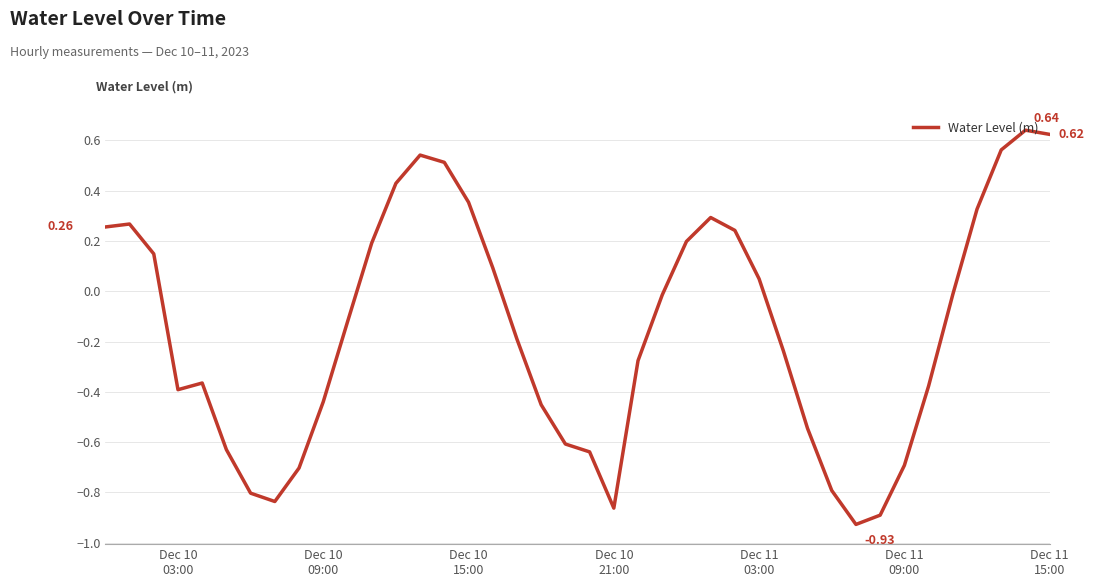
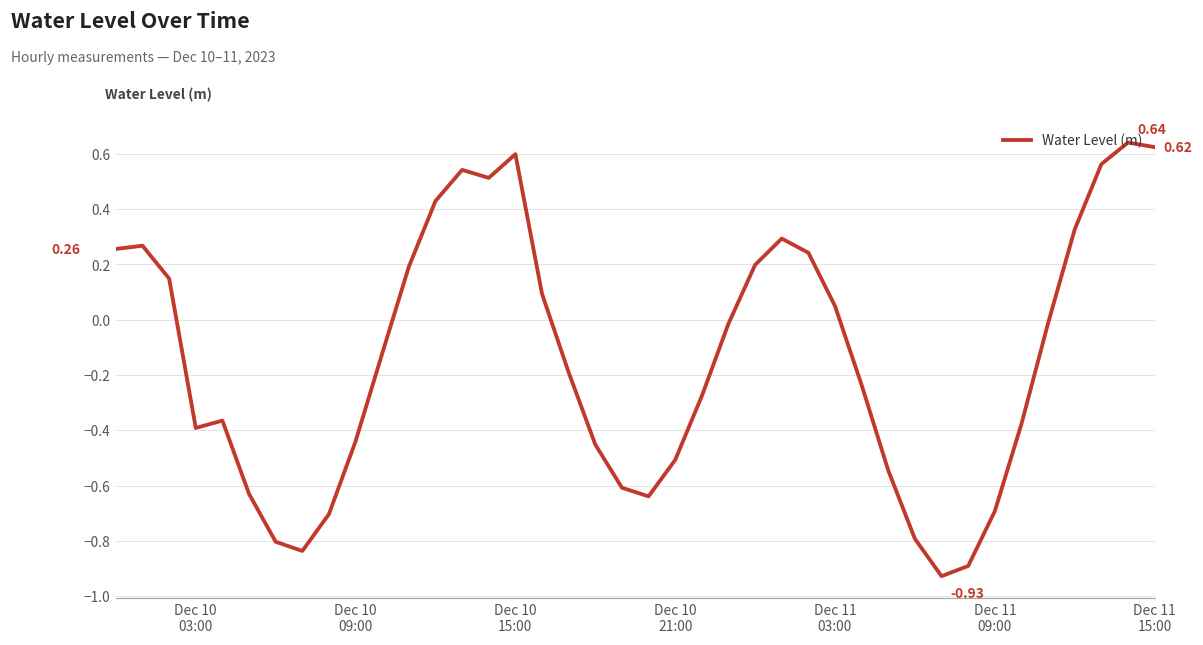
  {
    "Dec 10 03:00": -0.39,
    "Dec 10 09:00": -0.44,
-   "Dec 10 15:00": 0.35,
-   "Dec 10 21:00": -0.86,
+   "Dec 10 15:00": 0.60,
+   "Dec 10 21:00": -0.51,
    "Dec 11 03:00": 0.05,
    "Dec 11 09:00": -0.69
  }
